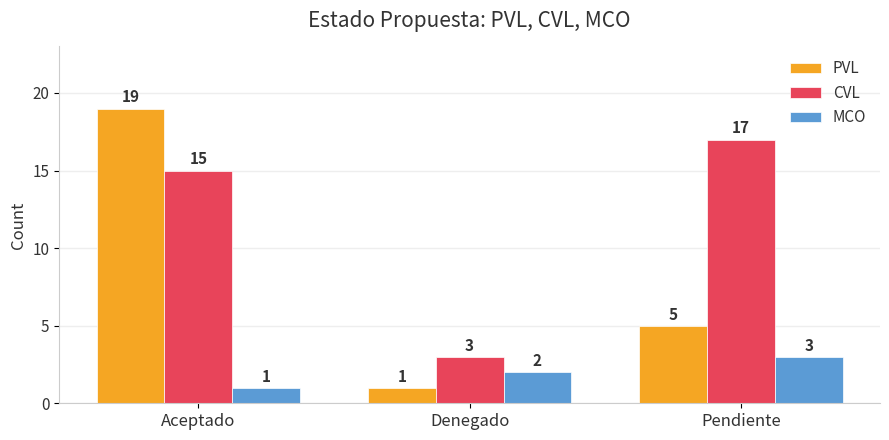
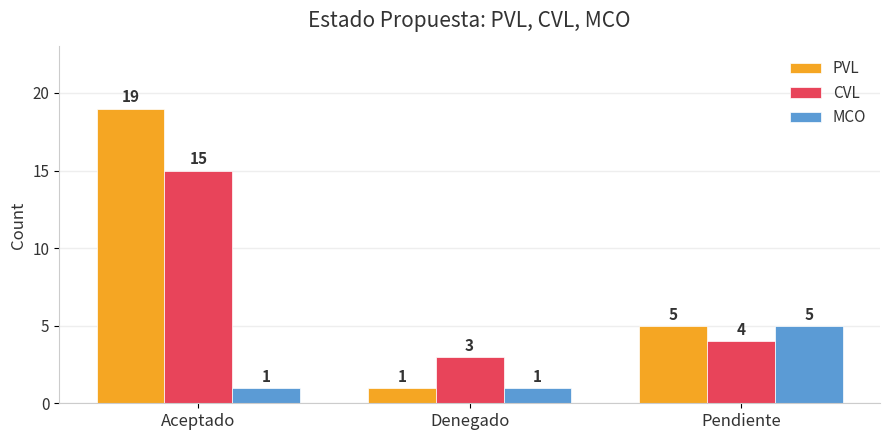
  {
    "PVL": {
      "Aceptado": 19,
      "Denegado": 1,
      "Pendiente": 5
    },
    "CVL": {
      "Aceptado": 15,
      "Denegado": 3,
-     "Pendiente": 17
+     "Pendiente": 4
    },
    "MCO": {
      "Aceptado": 1,
-     "Denegado": 2,
-     "Pendiente": 3
+     "Denegado": 1,
+     "Pendiente": 5
    }
  }
